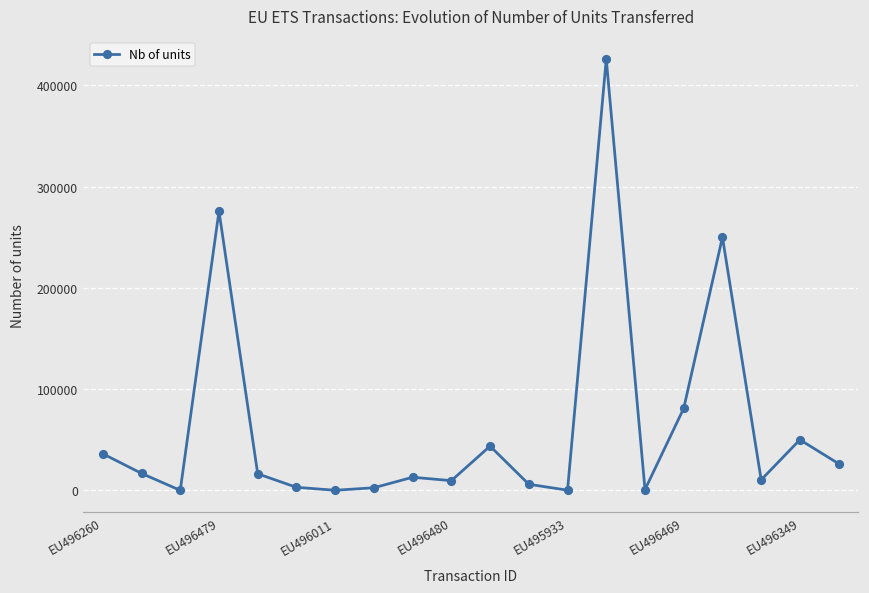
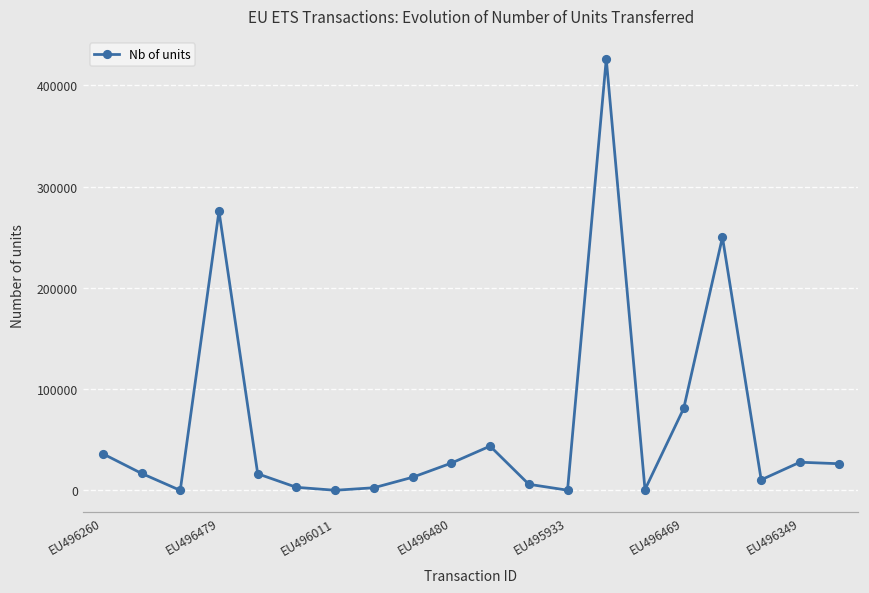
  {
    "EU496260": 40000,
    "EU496479": 280000,
    "EU496011": 0,
-   "EU496480": 10000,
+   "EU496480": 30000,
    "EU495933": 0,
    "EU496469": 80000,
-   "EU496349": 50000
+   "EU496349": 30000
  }
